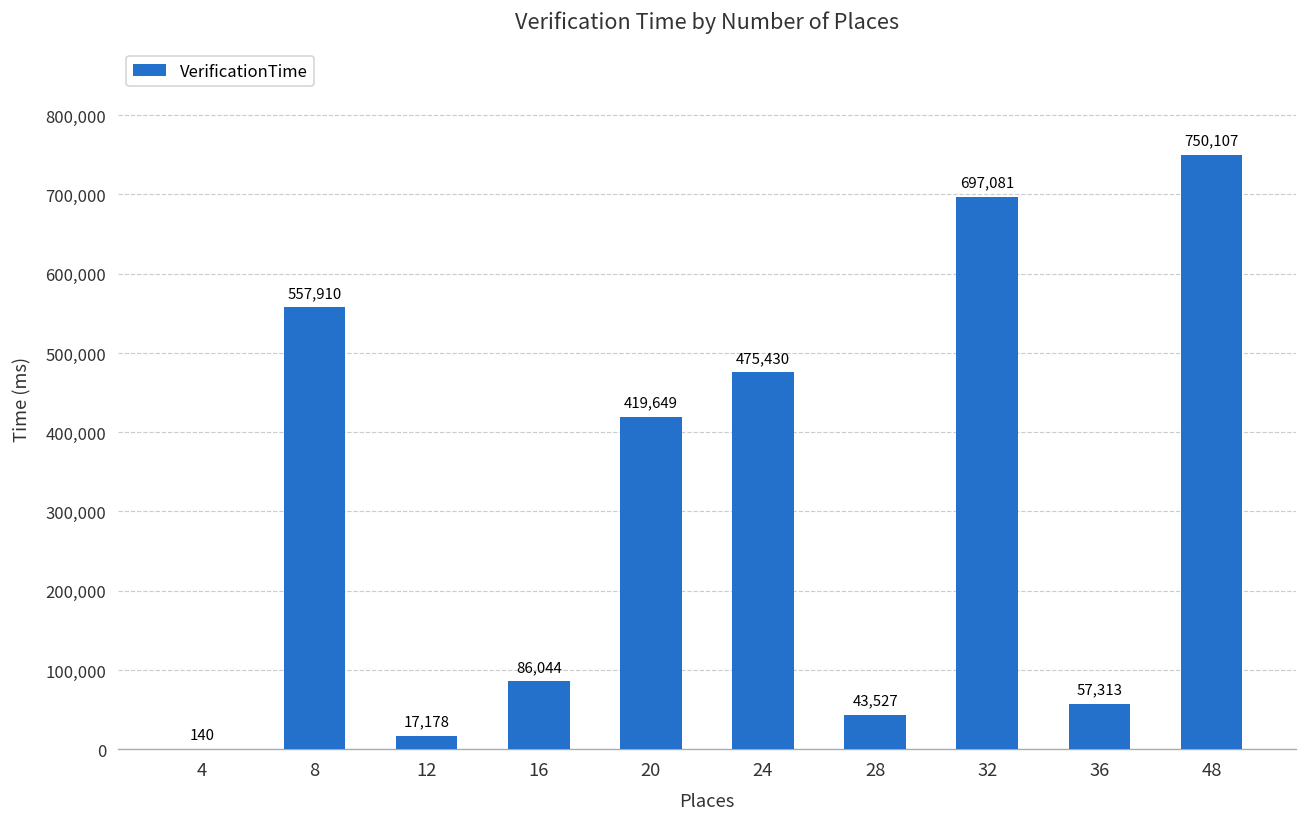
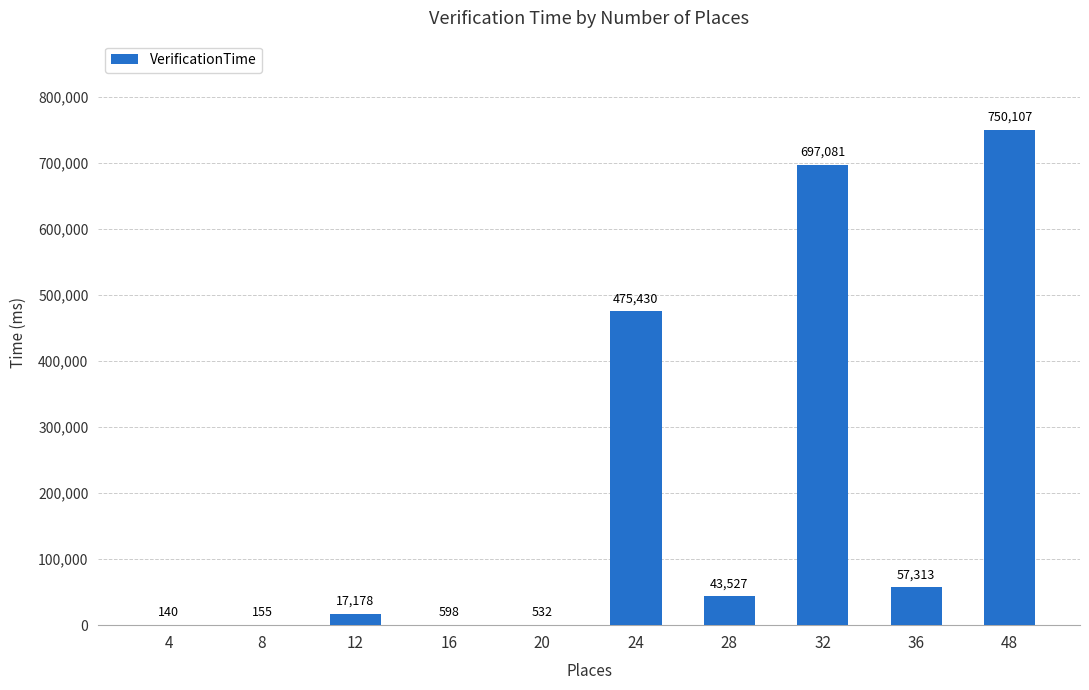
  {
    "4": "140",
-   "8": "557,910",
+   "8": "155",
    "12": "17,178",
-   "16": "86,044",
-   "20": "419,649",
+   "16": "598",
+   "20": "532",
    "24": "475,430",
    "28": "43,527",
    "32": "697,081",
    "36": "57,313",
    "48": "750,107"
  }
